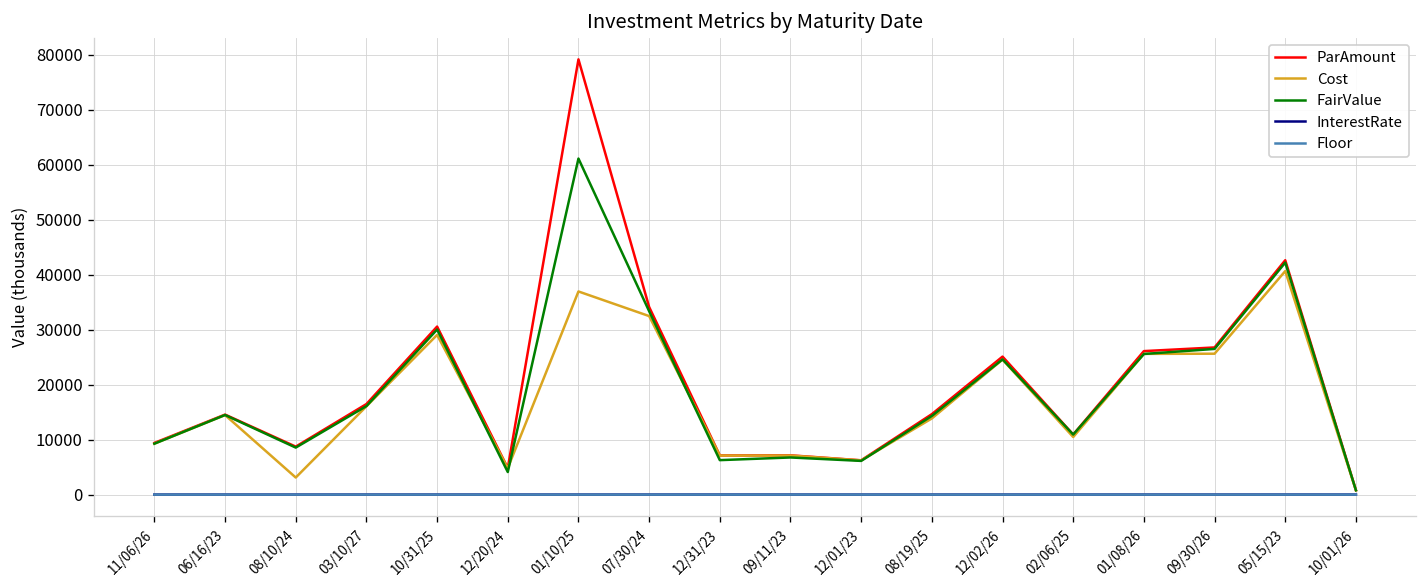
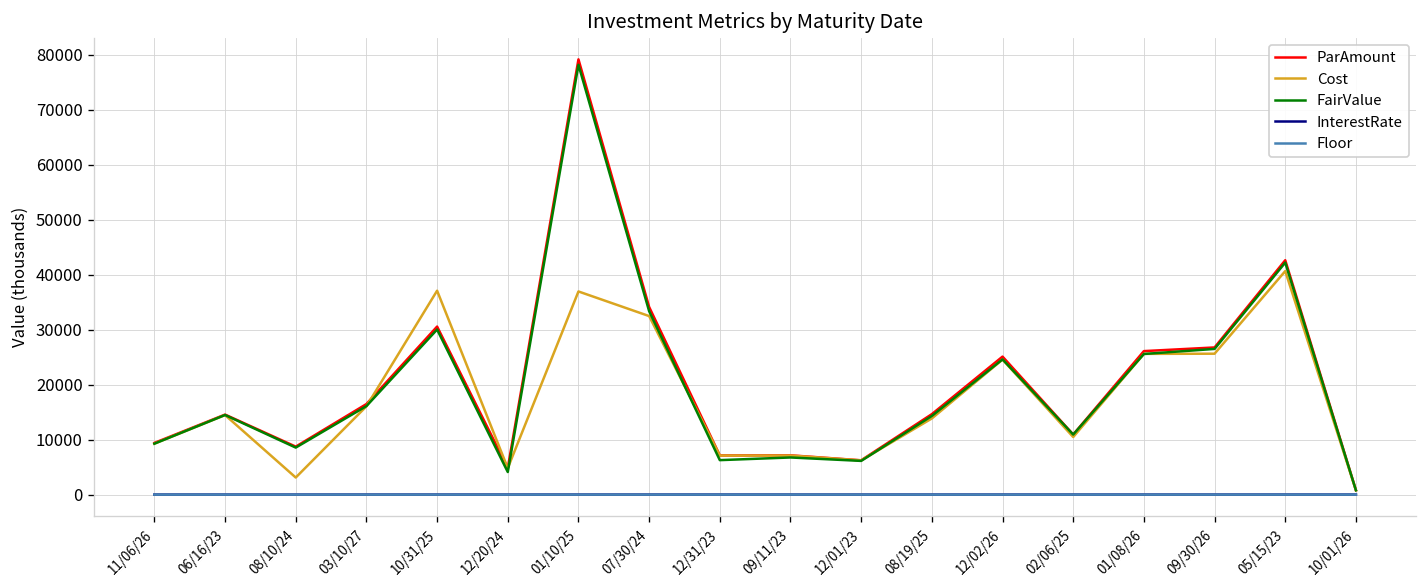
  {
    "ParAmount": {
      "01/10/25": 79000,
      "07/30/24": 34000
    },
    "Cost": {
      "08/10/24": 3000,
-     "10/31/25": 29000,
+     "10/31/25": 37000,
      "01/10/25": 37000,
      "07/30/24": 32000,
      "09/30/26": 26000,
      "05/15/23": 41000
    },
    "FairValue": {
      "12/20/24": 4000,
-     "01/10/25": 61000,
+     "01/10/25": 78000,
      "07/30/24": 33000,
      "12/31/23": 6000
    },
    "Floor": {
      "11/06/26": 0,
      "06/16/23": 0,
      "08/10/24": 0,
      "03/10/27": 0,
      "10/31/25": 0,
      "12/20/24": 0,
      "01/10/25": 0,
      "07/30/24": 0,
      "12/31/23": 0,
      "09/11/23": 0,
      "12/01/23": 0,
      "08/19/25": 0,
      "12/02/26": 0,
      "02/06/25": 0,
      "01/08/26": 0,
      "09/30/26": 0,
      "05/15/23": 0,
      "10/01/26": 0
    }
  }
